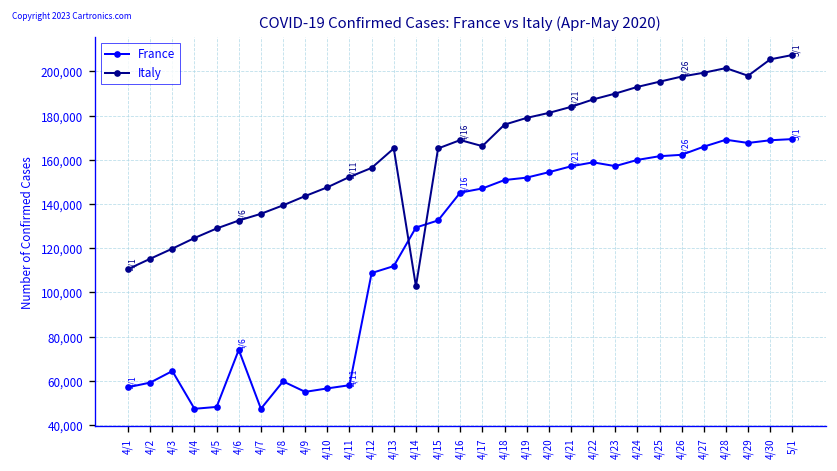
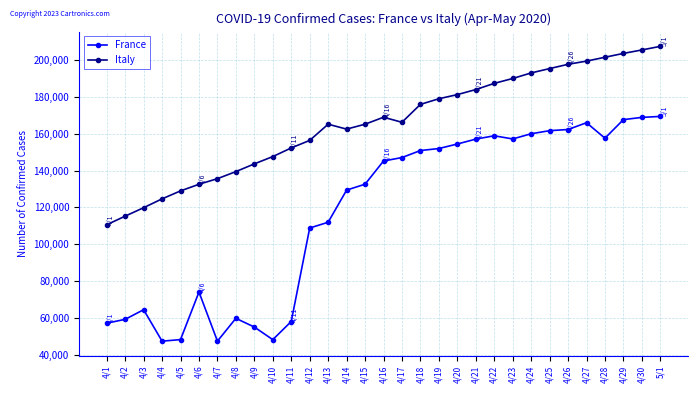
  {
    "France": {
      "4/2": "59,000",
      "4/3": "64,000",
      "4/4": "47,000",
      "4/5": "48,000",
      "4/7": "47,000",
      "4/8": "60,000",
      "4/9": "55,000",
-     "4/10": "57,000",
+     "4/10": "48,000",
      "4/12": "109,000",
      "4/13": "112,000",
      "4/14": "129,000",
      "4/15": "133,000",
      "4/17": "147,000",
      "4/18": "151,000",
      "4/19": "152,000",
      "4/20": "154,000",
      "4/22": "159,000",
      "4/23": "157,000",
      "4/24": "160,000",
      "4/25": "162,000",
      "4/27": "166,000",
-     "4/28": "169,000",
+     "4/28": "158,000",
      "4/29": "168,000",
      "4/30": "169,000"
    },
    "Italy": {
      "4/2": "115,000",
      "4/3": "120,000",
      "4/4": "125,000",
      "4/5": "129,000",
      "4/7": "136,000",
      "4/8": "139,000",
      "4/9": "144,000",
      "4/10": "148,000",
      "4/12": "156,000",
      "4/13": "165,000",
-     "4/14": "103,000",
+     "4/14": "162,000",
      "4/15": "165,000",
      "4/17": "166,000",
      "4/18": "176,000",
      "4/19": "179,000",
      "4/20": "181,000",
      "4/22": "187,000",
      "4/23": "190,000",
      "4/24": "193,000",
      "4/25": "195,000",
      "4/27": "199,000",
      "4/28": "202,000",
-     "4/29": "198,000",
+     "4/29": "204,000",
      "4/30": "205,000"
    }
  }
